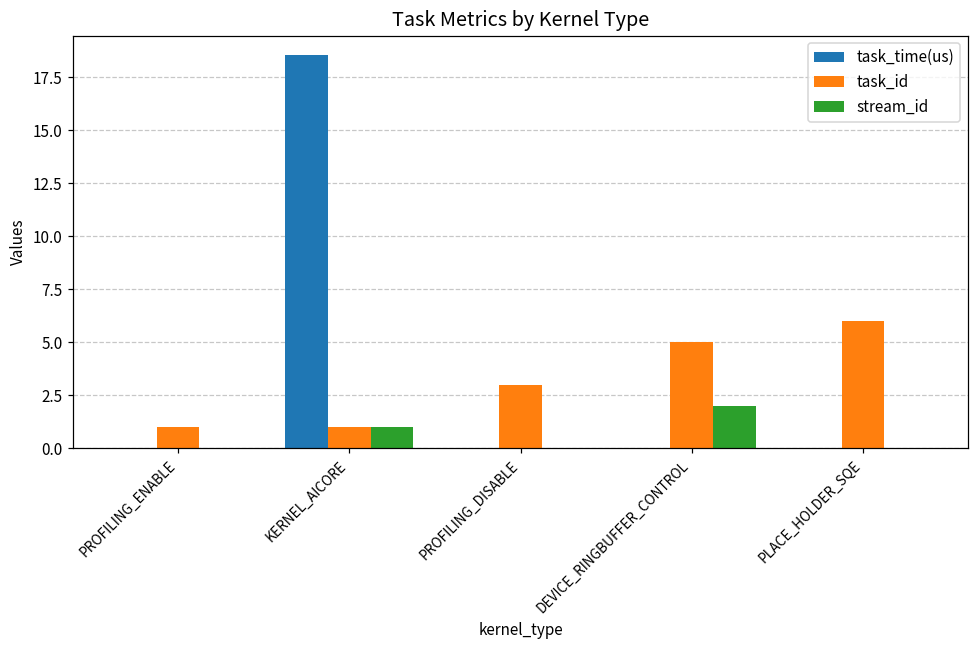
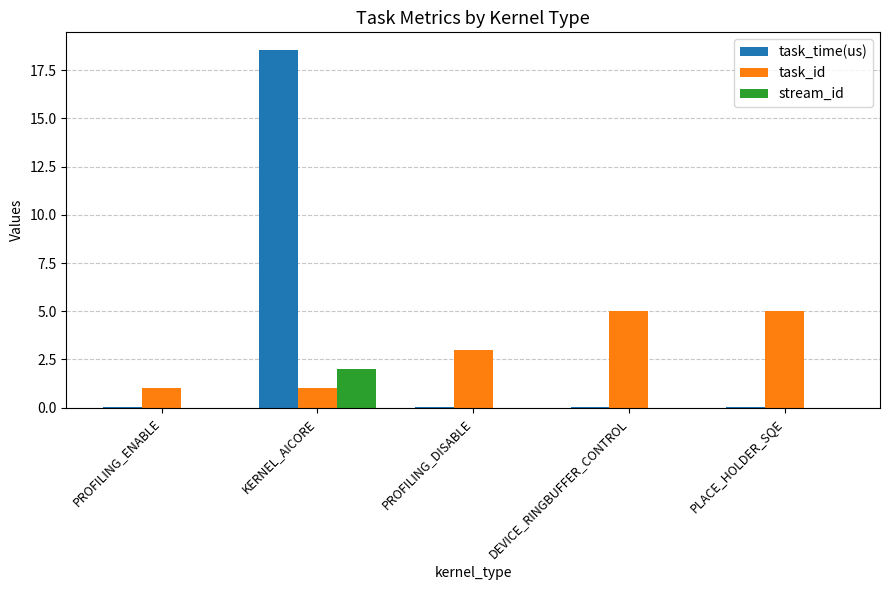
  {
    "task_time(us)": {
      "KERNEL_AICORE": 18.5
    },
    "task_id": {
      "PROFILING_ENABLE": 1,
      "KERNEL_AICORE": 1,
      "PROFILING_DISABLE": 3,
      "DEVICE_RINGBUFFER_CONTROL": 5,
-     "PLACE_HOLDER_SQE": 6
+     "PLACE_HOLDER_SQE": 5
    },
    "stream_id": {
      "PROFILING_ENABLE": 0,
-     "KERNEL_AICORE": 1,
+     "KERNEL_AICORE": 2,
      "PROFILING_DISABLE": 0,
-     "DEVICE_RINGBUFFER_CONTROL": 2,
+     "DEVICE_RINGBUFFER_CONTROL": 0,
      "PLACE_HOLDER_SQE": 0
    }
  }
